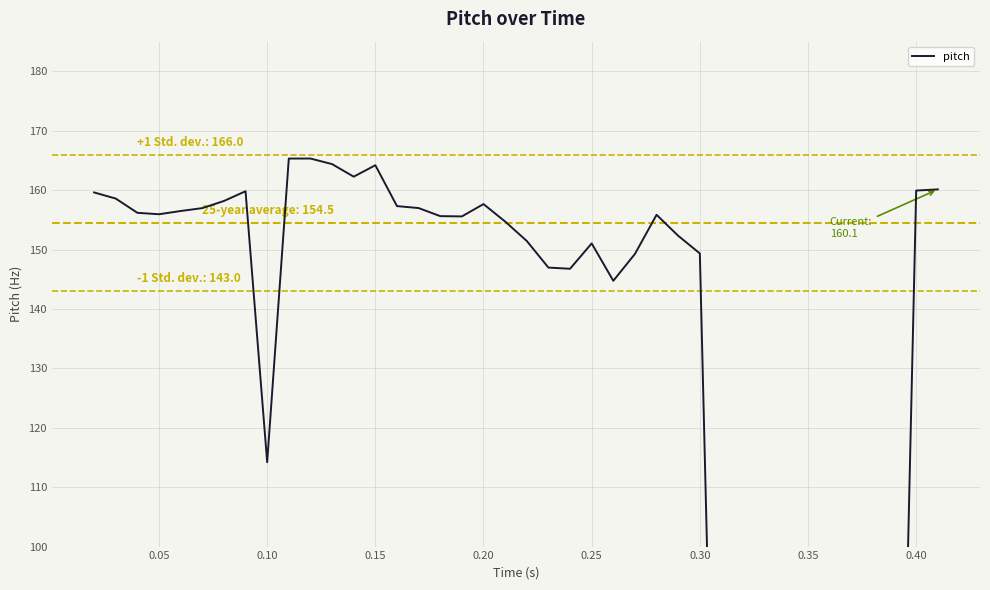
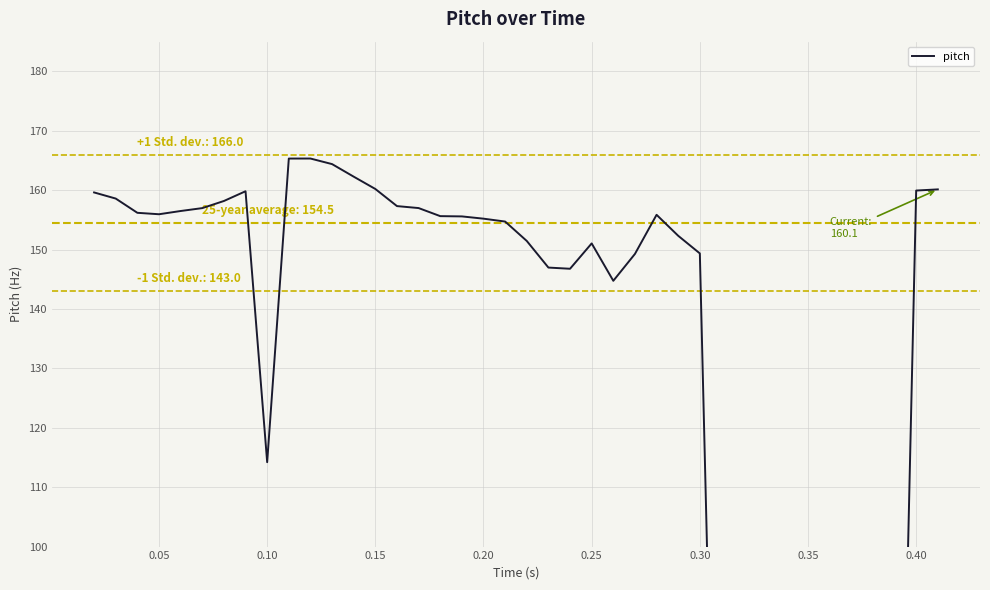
  {
    "0.05": 156,
    "0.10": 114,
-   "0.15": 164,
-   "0.20": 158,
+   "0.15": 160,
+   "0.20": 155,
    "0.25": 151,
    "0.30": 149
  }
